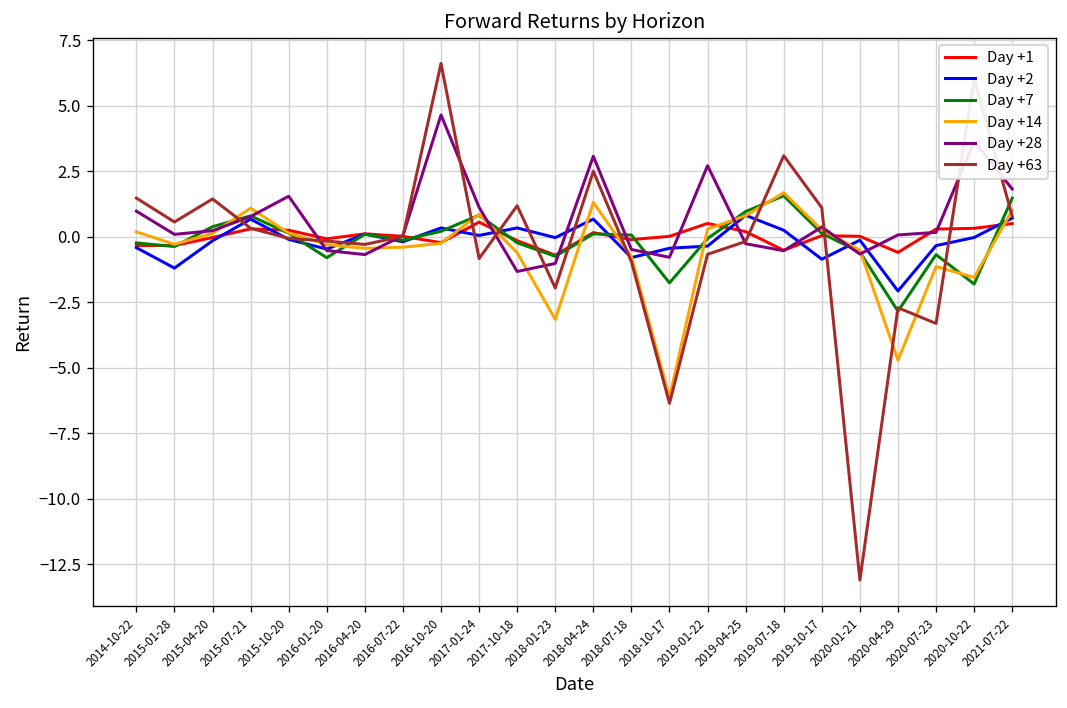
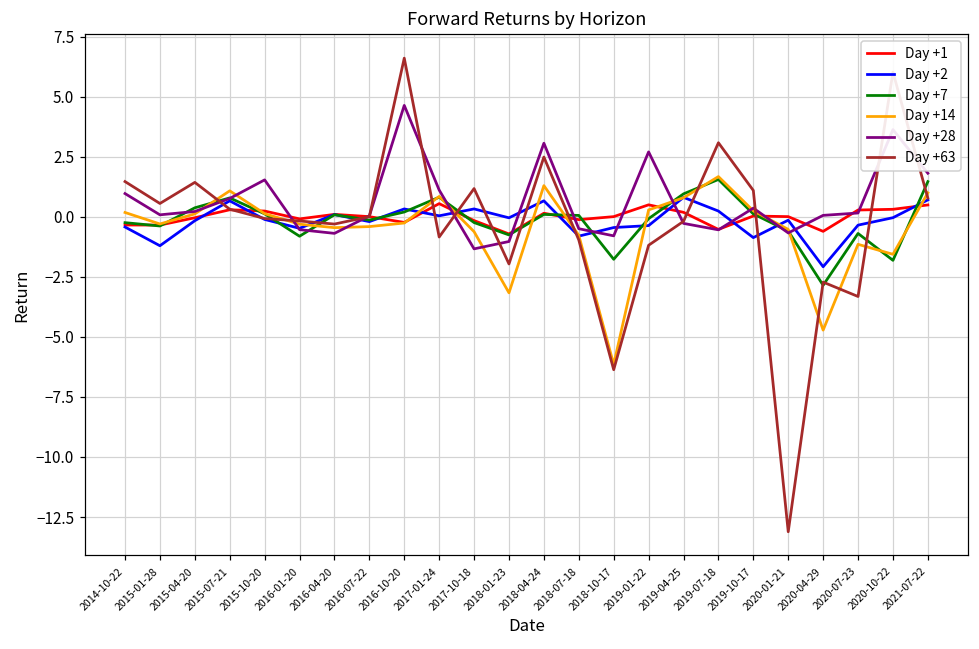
  {
    "Day +1": {
      "2015-04-20": 0.0,
      "2017-01-24": 0.5,
      "2018-07-18": -0.1,
      "2018-10-17": 0.0,
      "2019-01-22": 0.5,
      "2019-04-25": 0.2,
      "2020-01-21": 0.0,
      "2020-04-29": -0.6,
      "2020-07-23": 0.3,
      "2020-10-22": 0.3,
      "2021-07-22": 0.5
    },
    "Day +2": {
      "2015-01-28": -1.2,
      "2015-04-20": -0.2,
      "2016-10-20": 0.3,
      "2017-01-24": 0.0,
      "2017-10-18": 0.3,
      "2018-01-23": 0.0,
      "2018-04-24": 0.7,
      "2018-10-17": -0.4,
      "2019-01-22": -0.4,
      "2019-07-18": 0.2,
      "2019-10-17": -0.9,
      "2020-01-21": -0.1,
      "2020-04-29": -2.1,
      "2020-07-23": -0.3,
      "2020-10-22": 0.0
    },
    "Day +7": {
      "2015-04-20": 0.4,
      "2016-01-20": -0.8,
      "2016-10-20": 0.2,
      "2018-07-18": 0.1,
      "2018-10-17": -1.8,
      "2019-01-22": -0.1,
      "2019-04-25": 1.0,
      "2019-07-18": 1.6,
      "2020-04-29": -2.8,
      "2020-07-23": -0.7,
      "2020-10-22": -1.8,
      "2021-07-22": 1.5
    },
    "Day +14": {
      "2014-10-22": 0.2,
      "2015-07-21": 1.1,
      "2016-01-20": -0.3,
      "2016-04-20": -0.5,
      "2016-07-22": -0.4,
      "2017-10-18": -0.6,
      "2018-01-23": -3.2,
      "2018-04-24": 1.3,
      "2018-10-17": -6.1,
      "2019-01-22": 0.3,
      "2019-07-18": 1.7,
      "2020-04-29": -4.7,
      "2020-07-23": -1.1,
      "2020-10-22": -1.6,
      "2021-07-22": 1.0
    },
    "Day +28": {
      "2014-10-22": 1.0,
      "2015-01-28": 0.1,
      "2015-10-20": 1.5,
      "2016-04-20": -0.7,
      "2016-10-20": 4.6,
      "2017-01-24": 1.1,
      "2017-10-18": -1.3,
      "2018-01-23": -1.0,
      "2018-04-24": 3.1,
      "2018-07-18": -0.5,
      "2018-10-17": -0.8,
      "2019-01-22": 2.7,
      "2020-04-29": 0.1,
      "2020-07-23": 0.2,
      "2021-07-22": 1.8
    },
    "Day +63": {
      "2014-10-22": 1.5,
      "2015-01-28": 0.6,
      "2015-04-20": 1.4,
      "2016-04-20": -0.3,
      "2016-10-20": 6.6,
      "2017-01-24": -0.8,
      "2017-10-18": 1.2,
      "2018-01-23": -2.0,
      "2018-04-24": 2.5,
      "2018-07-18": -1.0,
      "2018-10-17": -6.4,
-     "2019-01-22": -0.7,
+     "2019-01-22": -1.2,
      "2019-07-18": 3.1,
      "2019-10-17": 1.1,
      "2020-01-21": -13.1,
      "2020-04-29": -2.7,
      "2020-07-23": -3.3
    }
  }
